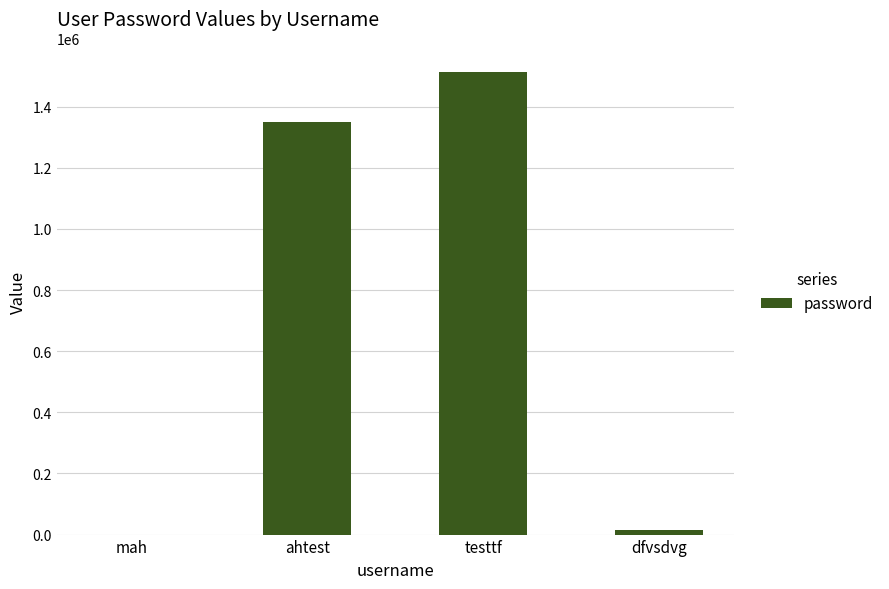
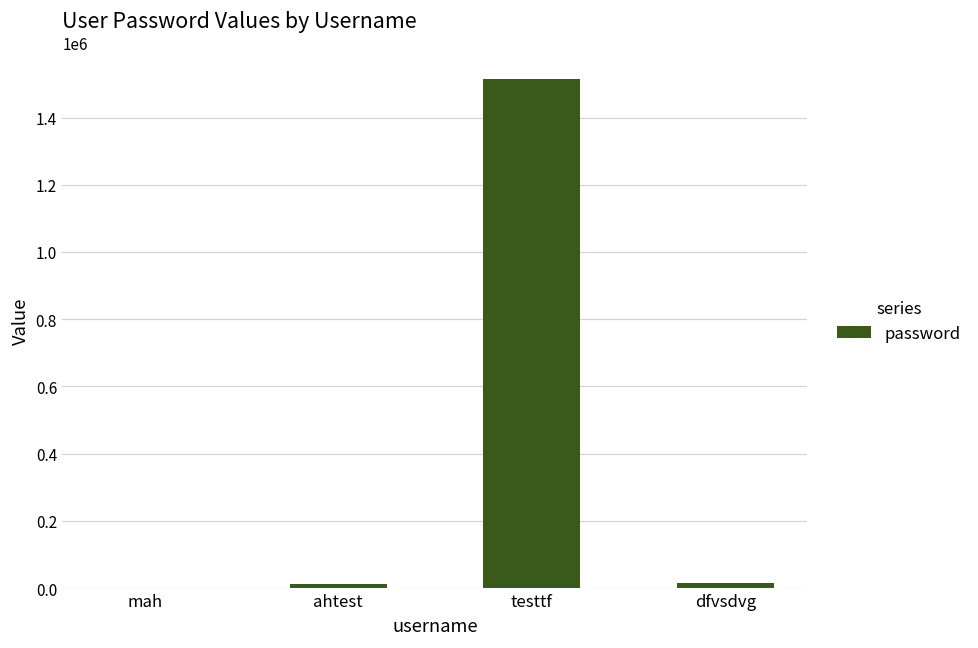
  {
-   "ahtest": 1350000,
+   "ahtest": 10000,
    "testtf": 1510000,
    "dfvsdvg": 20000
  }
